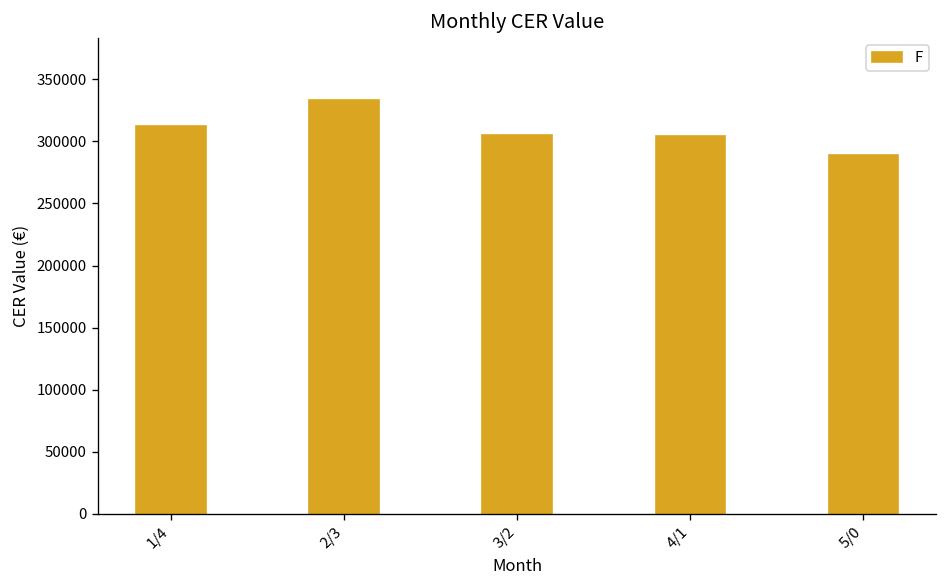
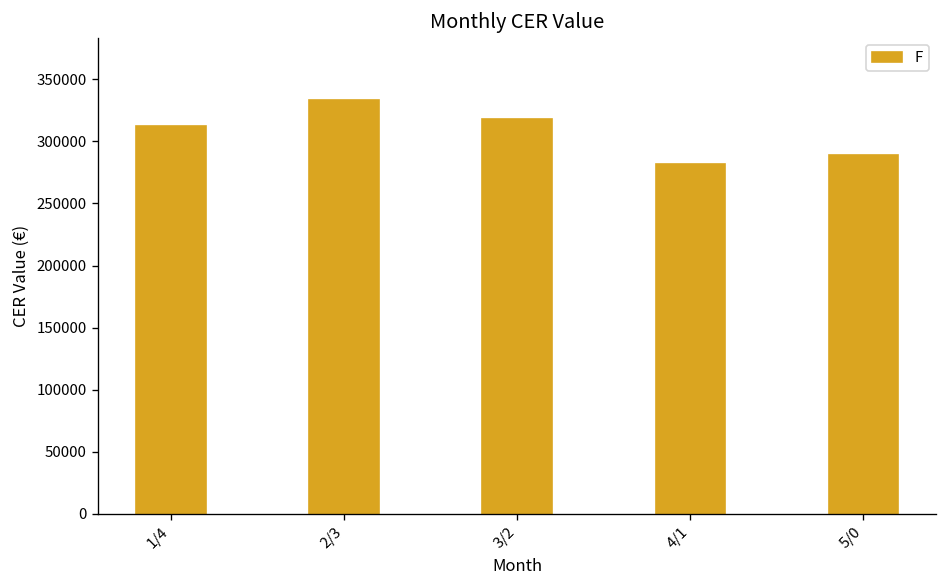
  {
    "1/4": 312000,
    "2/3": 334000,
-   "3/2": 305000,
-   "4/1": 304000,
+   "3/2": 318000,
+   "4/1": 282000,
    "5/0": 289000
  }
